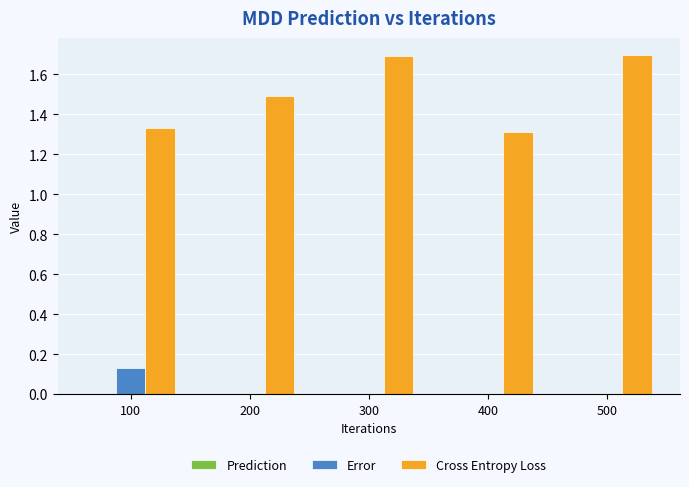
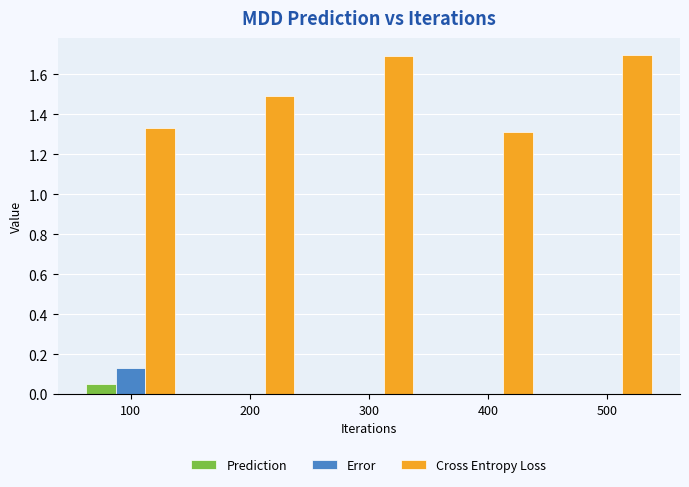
  {
    "Prediction": {
-     "100": 0.00
+     "100": 0.05
    },
    "Error": {
      "100": 0.13
    },
    "Cross Entropy Loss": {
      "100": 1.33,
      "200": 1.49,
      "300": 1.69,
      "400": 1.31,
      "500": 1.70
    }
  }
